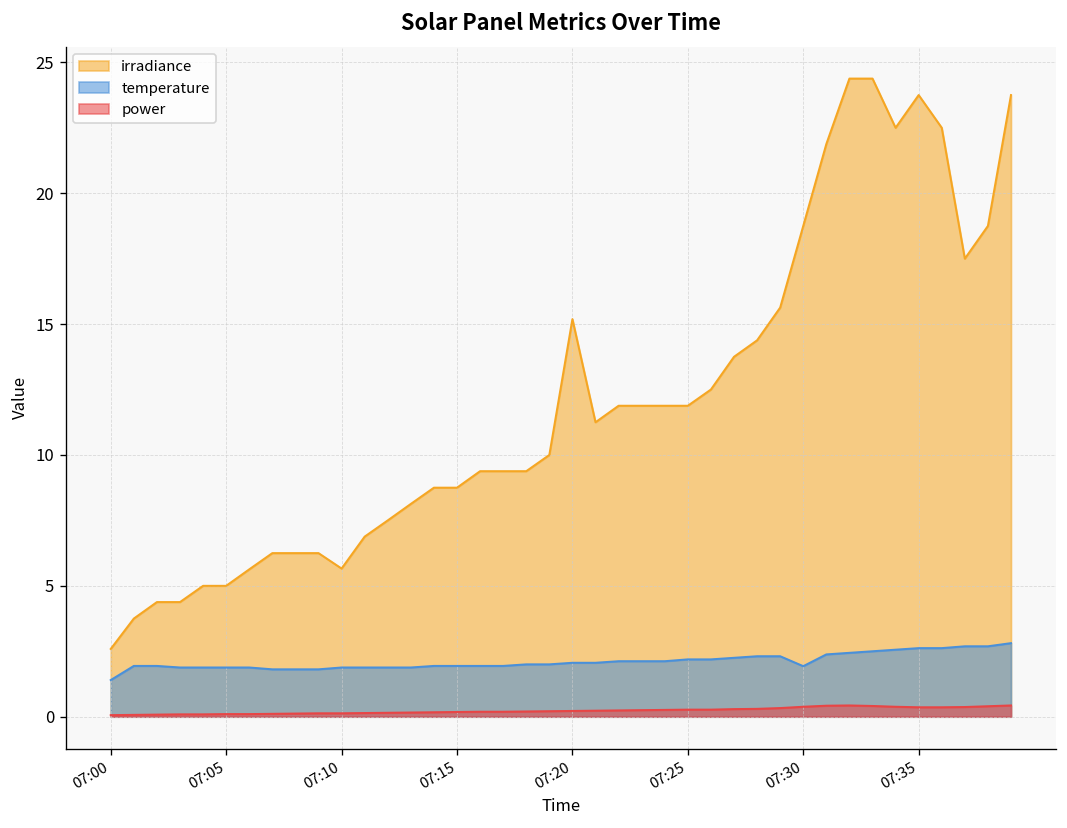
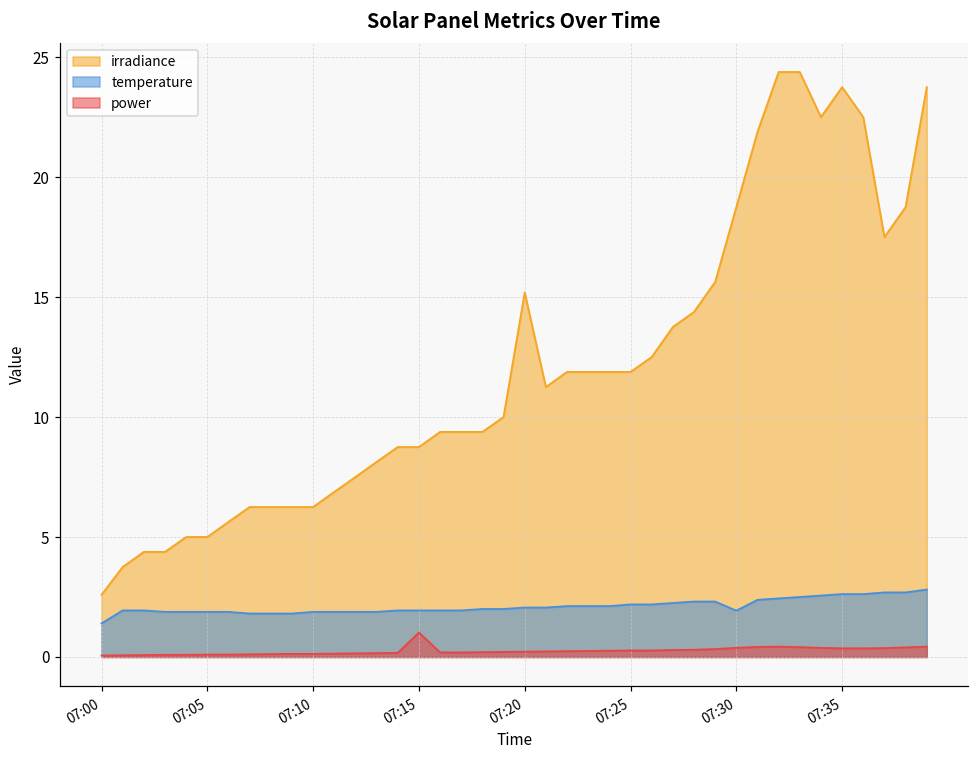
  {
    "irradiance": {
      "07:00": 2.6,
      "07:05": 5.0,
-     "07:10": 5.7,
+     "07:10": 6.3,
      "07:15": 8.8,
      "07:20": 15.2,
      "07:25": 11.9,
      "07:30": 18.8,
      "07:35": 23.8
    },
    "temperature": {
      "07:00": 1.4,
      "07:05": 1.9,
      "07:10": 1.9,
      "07:15": 1.9,
      "07:20": 2.1,
      "07:25": 2.2,
      "07:30": 1.9,
      "07:35": 2.6
    },
    "power": {
      "07:00": 0.1,
      "07:05": 0.1,
      "07:10": 0.1,
-     "07:15": 0.2,
+     "07:15": 1.0,
      "07:20": 0.2,
      "07:25": 0.3,
      "07:30": 0.4,
      "07:35": 0.4
    }
  }
